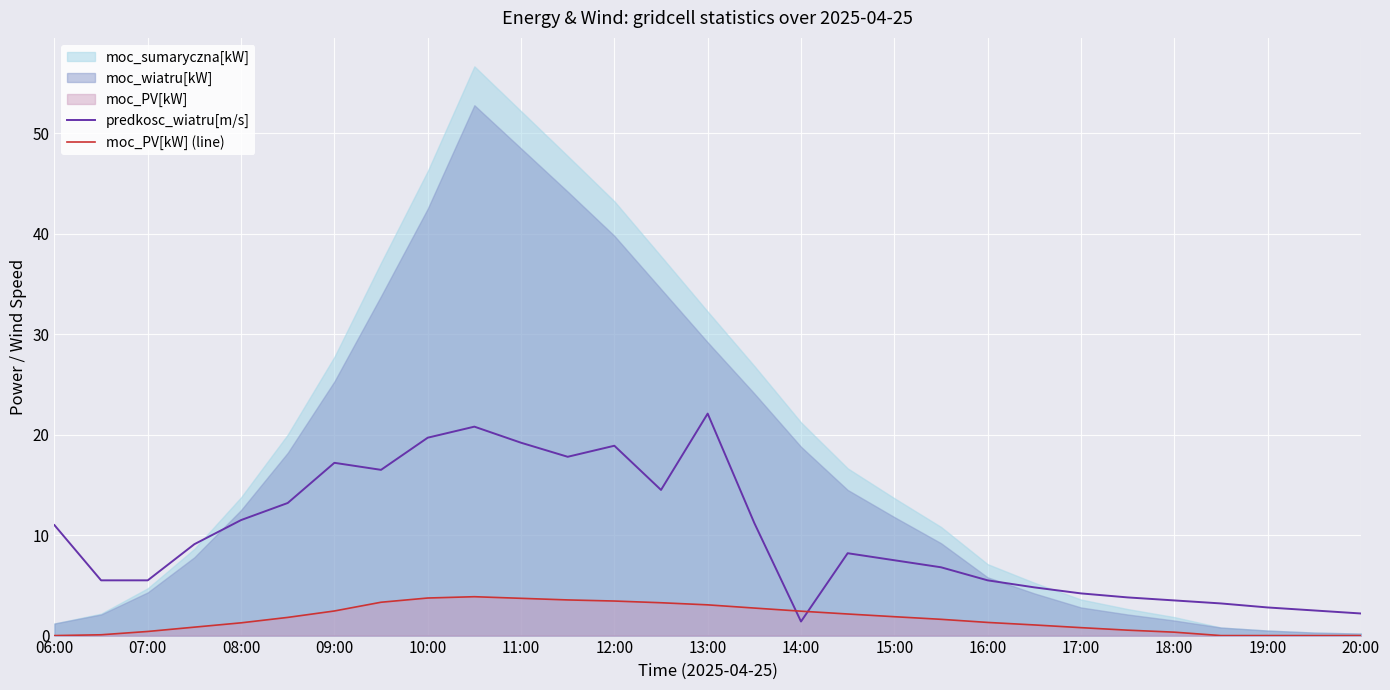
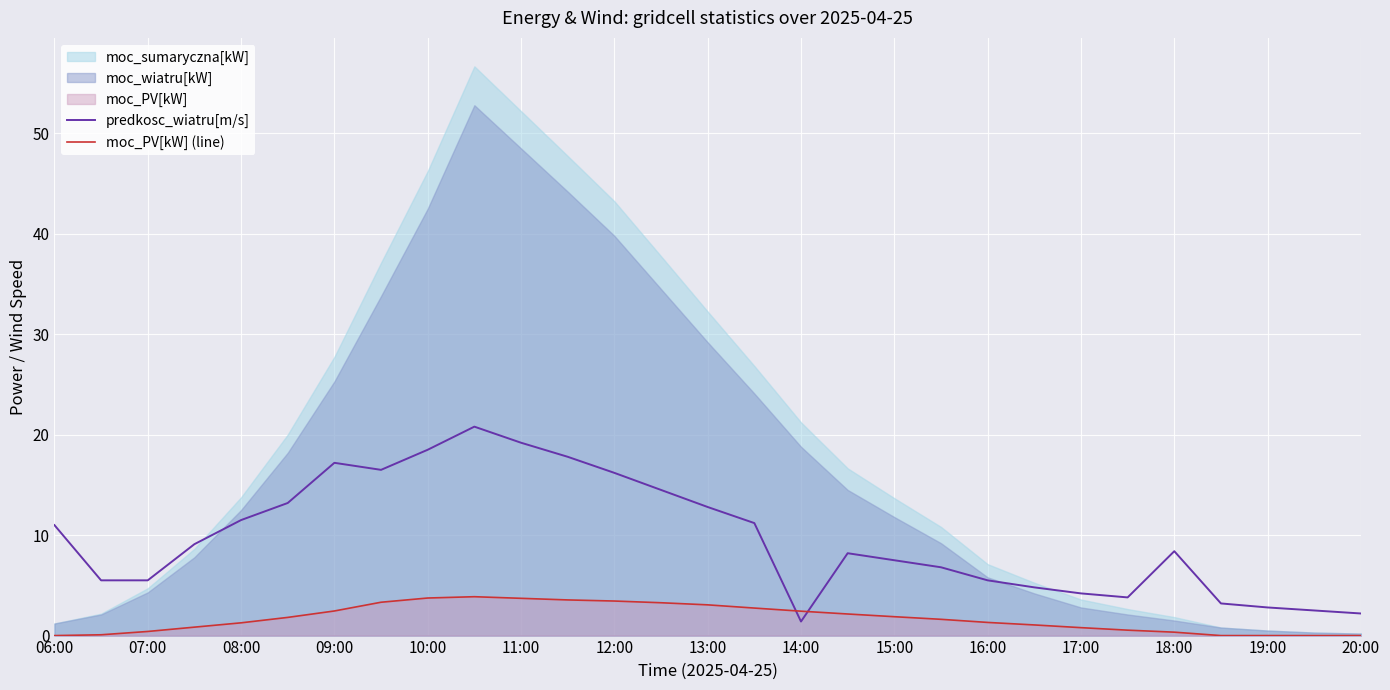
  {
    "predkosc_wiatru[m/s]": {
      "06:00": 11.0,
      "07:00": 5.5,
      "08:00": 11.5,
      "09:00": 17.2,
-     "10:00": 19.7,
+     "10:00": 18.5,
      "11:00": 19.2,
-     "12:00": 18.9,
-     "13:00": 22.1,
+     "12:00": 16.2,
+     "13:00": 12.8,
      "14:00": 1.4,
      "15:00": 7.5,
      "16:00": 5.5,
      "17:00": 4.2,
-     "18:00": 3.5,
+     "18:00": 8.4,
      "19:00": 2.8,
      "20:00": 2.2
    }
  }
